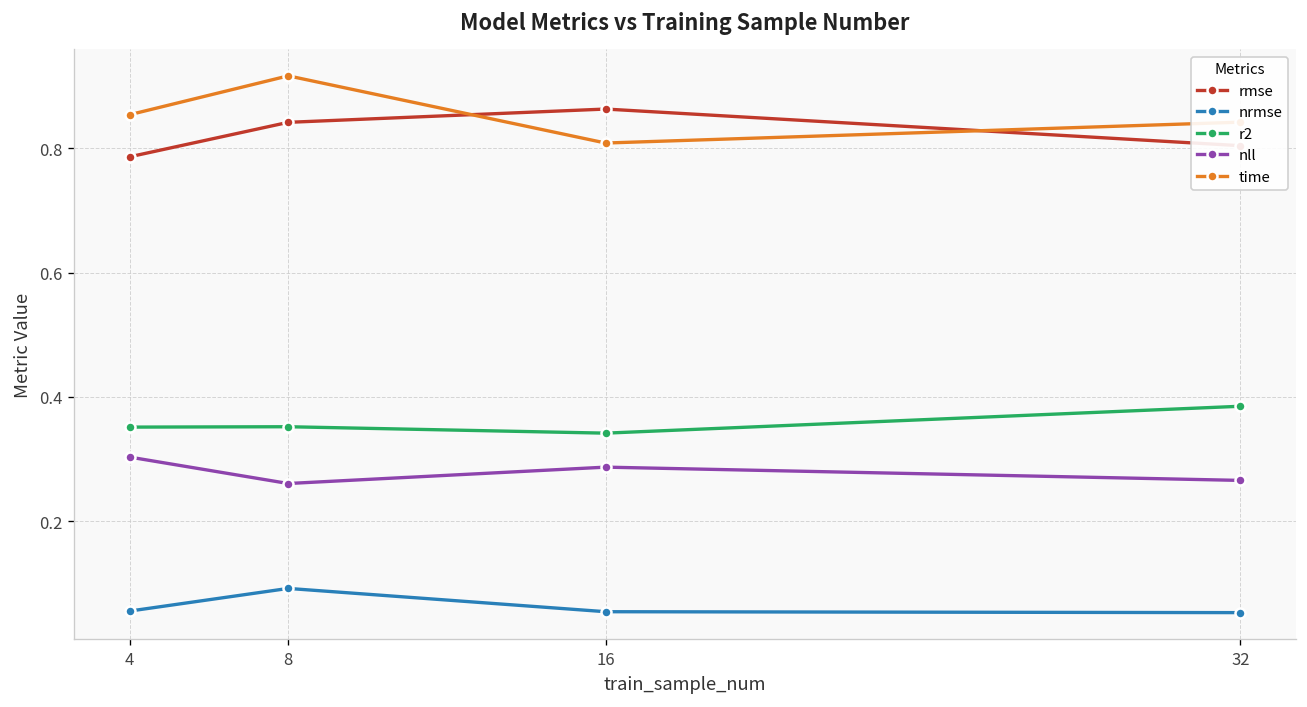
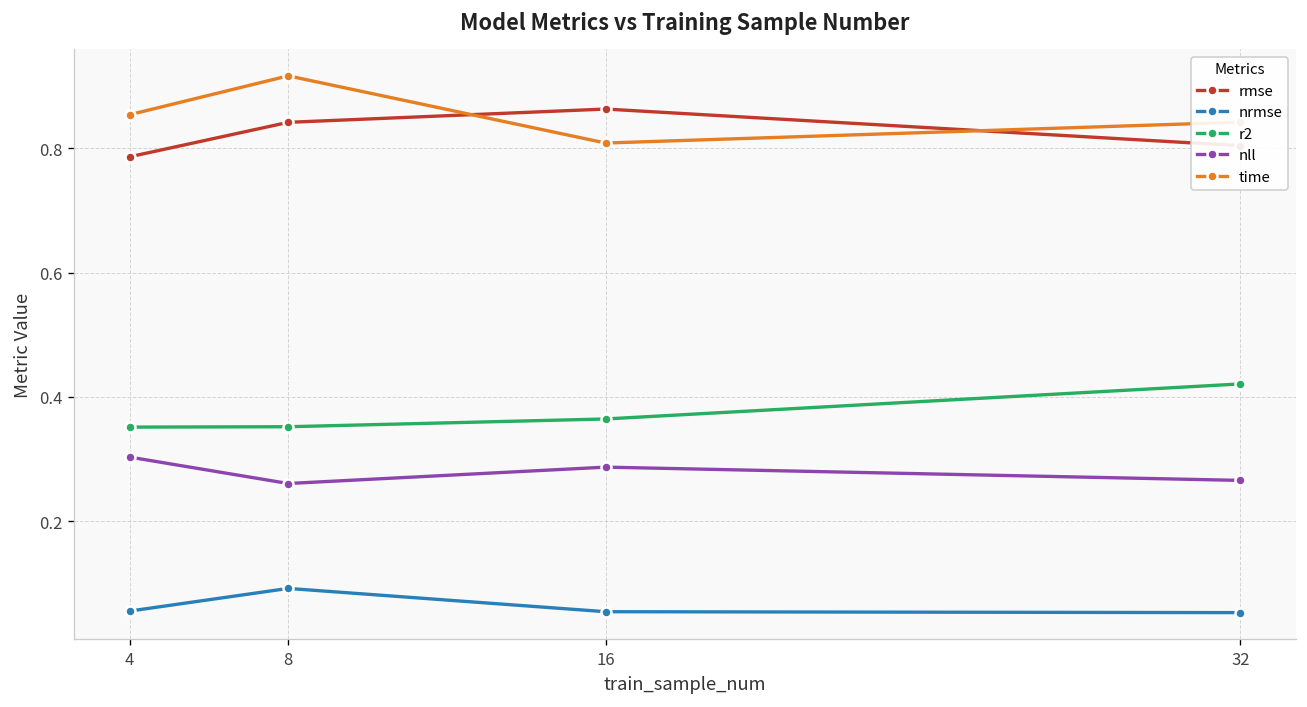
  {
    "rmse": {
      "4": 0.79,
      "8": 0.84,
      "16": 0.86
    },
    "nrmse": {
      "4": 0.06,
      "8": 0.09,
      "16": 0.05,
      "32": 0.05
    },
    "r2": {
      "4": 0.35,
      "8": 0.35,
-     "16": 0.34,
-     "32": 0.38
+     "16": 0.36,
+     "32": 0.42
    },
    "nll": {
      "4": 0.30,
      "8": 0.26,
      "16": 0.29,
      "32": 0.27
    },
    "time": {
      "4": 0.85,
      "8": 0.92,
      "16": 0.81
    }
  }
